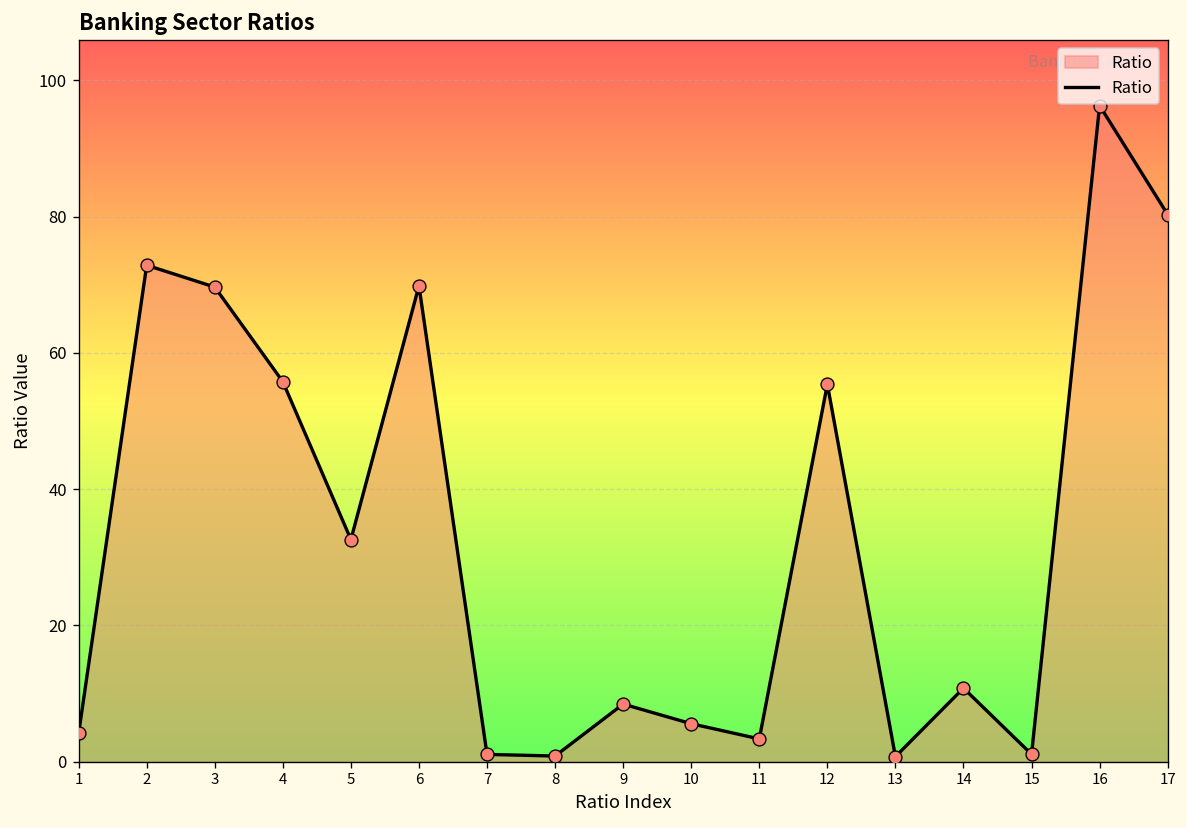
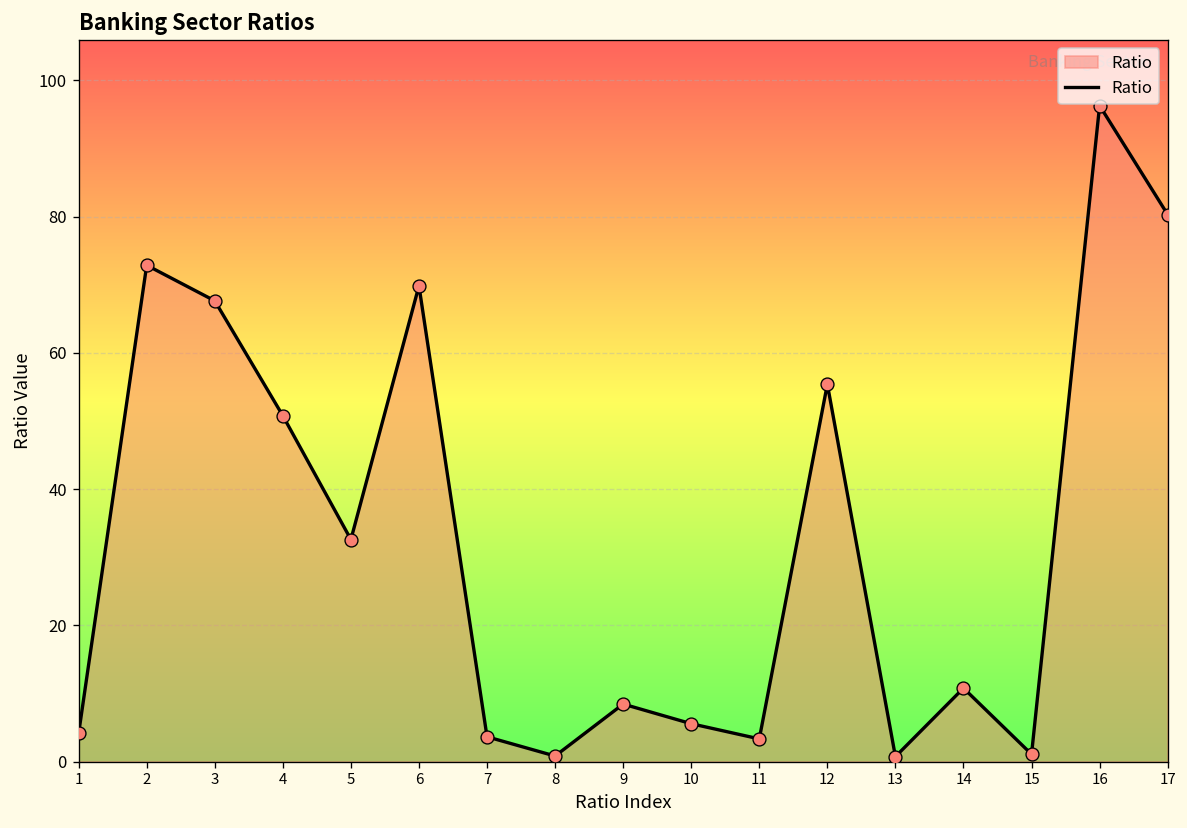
  {
    "1": 4,
    "2": 73,
-   "3": 70,
-   "4": 56,
+   "3": 68,
+   "4": 51,
    "5": 33,
    "6": 70,
-   "7": 1,
+   "7": 4,
    "8": 1,
    "9": 8,
    "10": 6,
    "11": 3,
    "12": 55,
    "13": 1,
    "14": 11,
    "15": 1,
    "16": 96,
    "17": 80
  }
